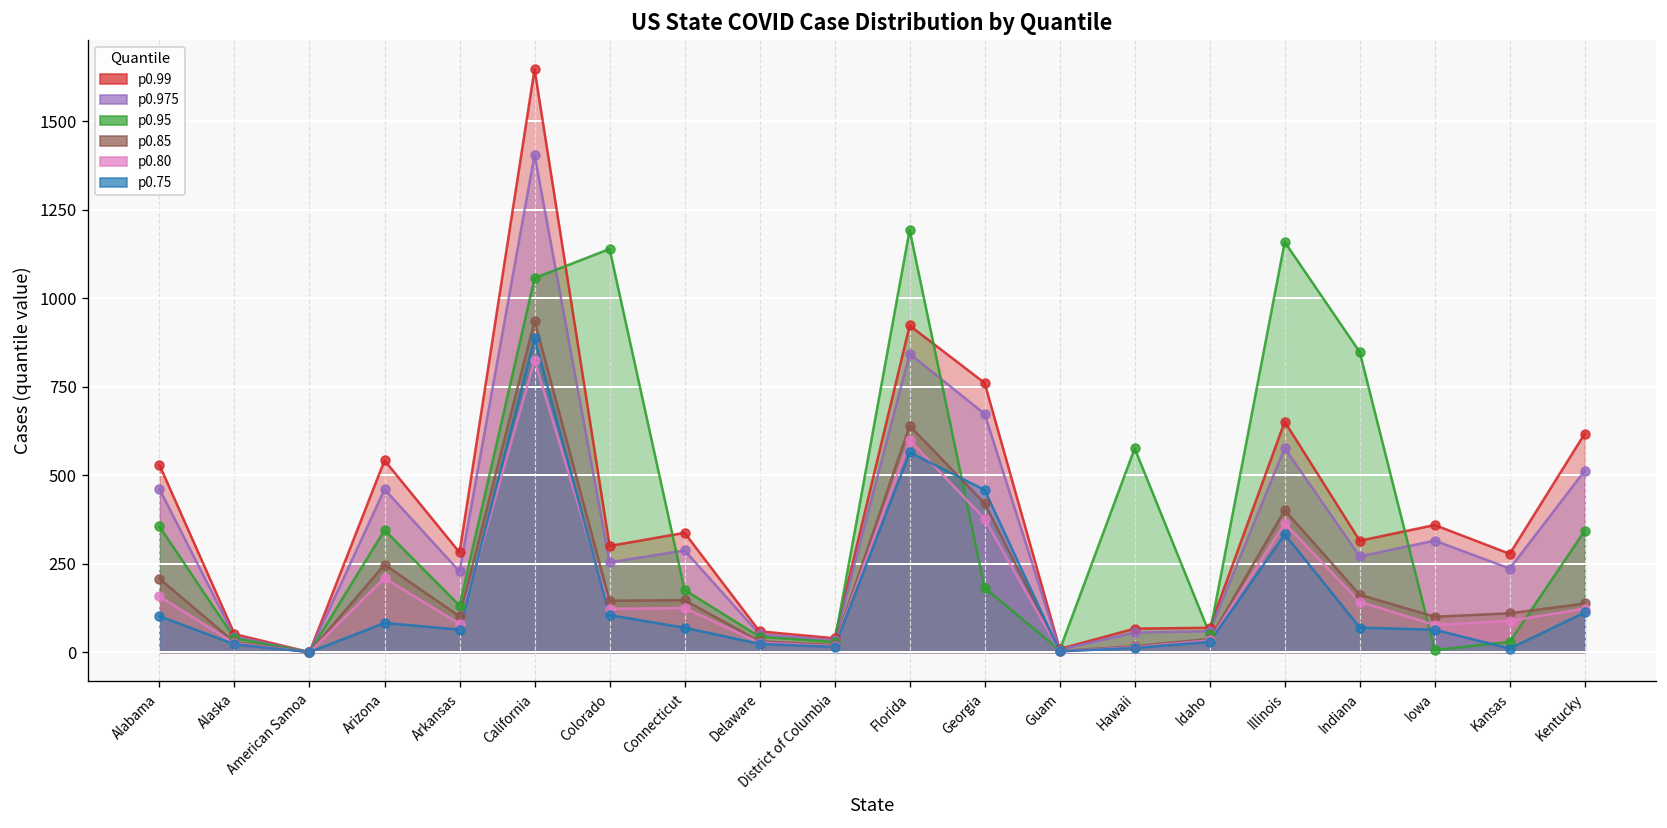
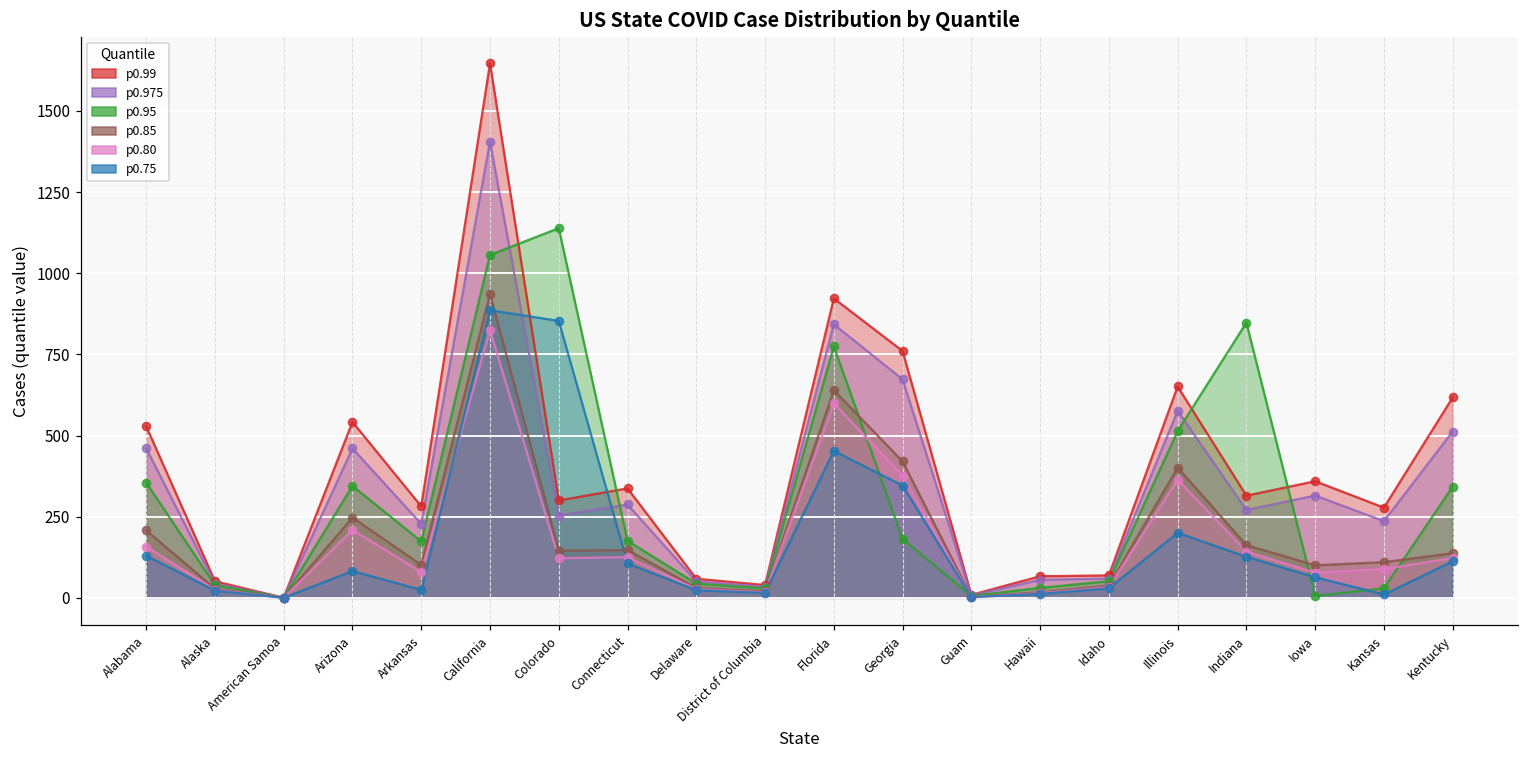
  {
    "p0.95": {
      "Alabama": 350,
      "Arizona": 340,
-     "Arkansas": 130,
+     "Arkansas": 170,
      "California": 1060,
      "Colorado": 1140,
      "Connecticut": 180,
-     "Florida": 1190,
+     "Florida": 770,
      "Georgia": 180,
-     "Hawaii": 580,
-     "Illinois": 1160,
+     "Hawaii": 30,
+     "Illinois": 510,
      "Indiana": 850,
      "Iowa": 10,
      "Kansas": 30,
      "Kentucky": 340
    },
    "p0.75": {
-     "Alabama": 100,
+     "Alabama": 130,
      "Arizona": 80,
-     "Arkansas": 60,
+     "Arkansas": 20,
      "California": 890,
-     "Colorado": 100,
-     "Connecticut": 70,
-     "Florida": 560,
-     "Georgia": 460,
-     "Illinois": 330,
-     "Indiana": 70,
+     "Colorado": 850,
+     "Connecticut": 110,
+     "Florida": 450,
+     "Georgia": 350,
+     "Illinois": 200,
+     "Indiana": 130,
      "Iowa": 60,
      "Kansas": 10,
      "Kentucky": 110
    }
  }
